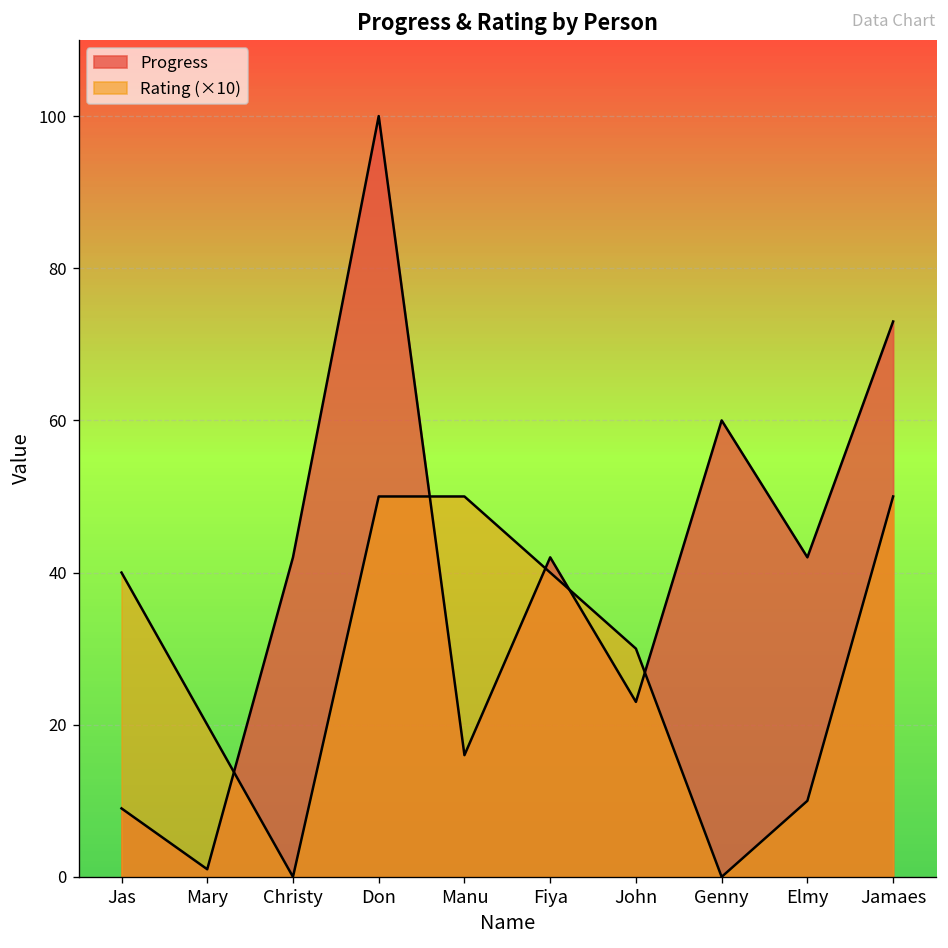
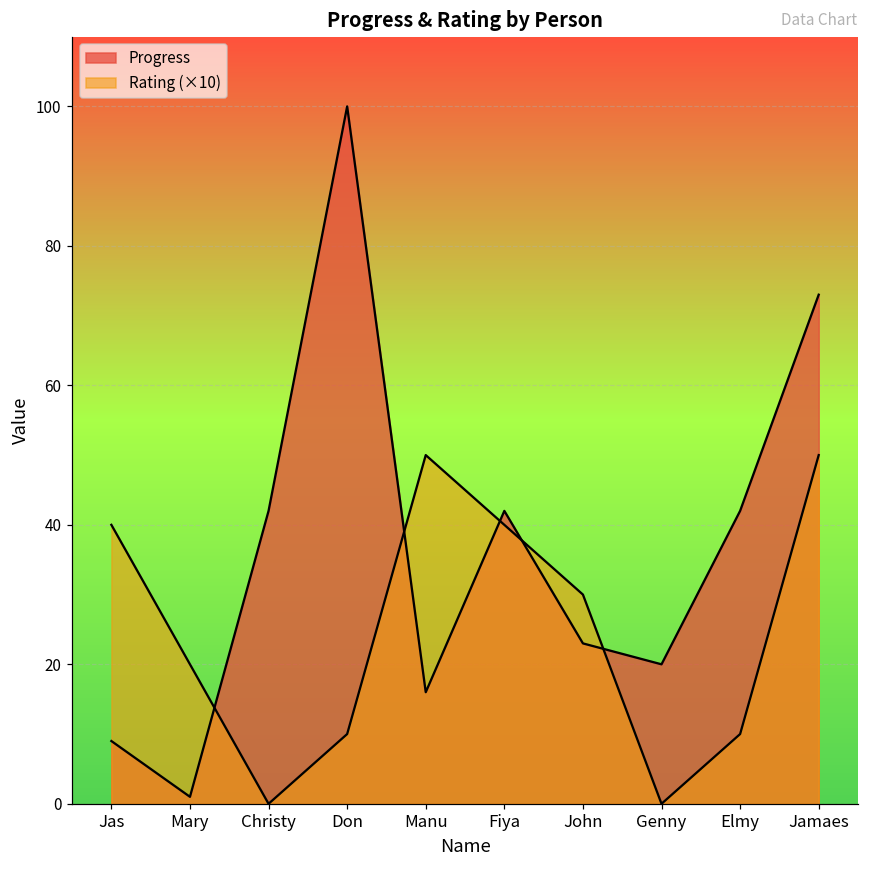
  {
    "Progress": {
      "Jas": 9,
      "Mary": 1,
      "Christy": 42,
      "Don": 100,
      "Manu": 16,
      "Fiya": 42,
      "John": 23,
-     "Genny": 60,
+     "Genny": 20,
      "Elmy": 42,
      "Jamaes": 73
    },
    "Rating (×10)": {
      "Jas": 40,
      "Mary": 20,
      "Christy": 0,
-     "Don": 50,
+     "Don": 10,
      "Manu": 50,
      "Fiya": 40,
      "John": 30,
      "Genny": 0,
      "Elmy": 10,
      "Jamaes": 50
    }
  }
